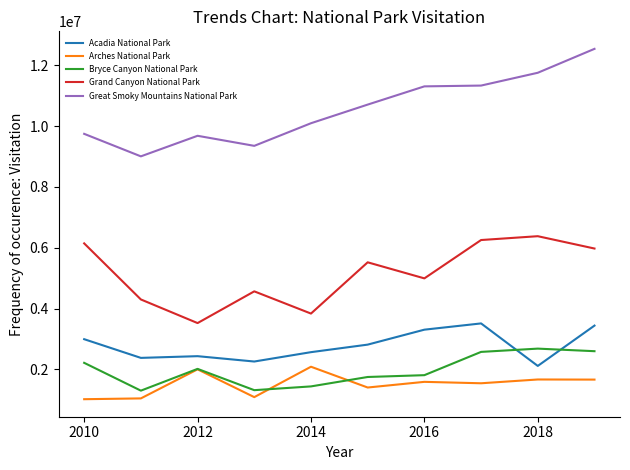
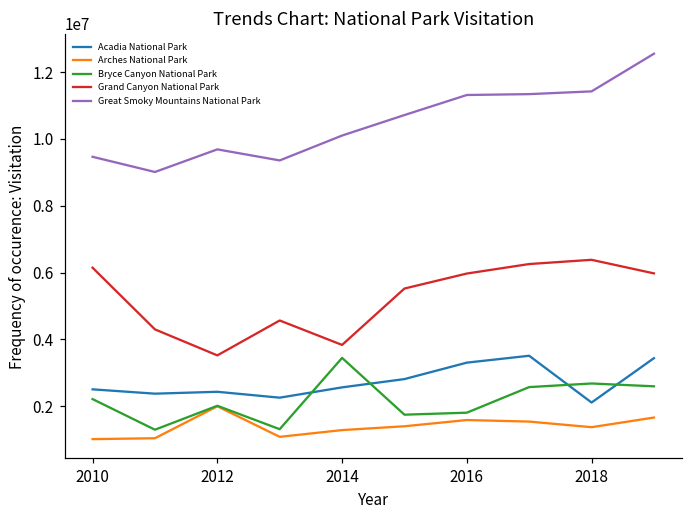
  {
    "Acadia National Park": {
-     "2010": 3000000,
+     "2010": 2500000,
      "2012": 2400000,
      "2014": 2600000,
      "2016": 3300000,
      "2018": 2100000
    },
    "Arches National Park": {
      "2010": 1000000,
-     "2014": 2100000,
+     "2014": 1300000,
      "2016": 1600000,
-     "2018": 1700000
+     "2018": 1400000
    },
    "Bryce Canyon National Park": {
      "2010": 2200000,
-     "2014": 1400000,
+     "2014": 3400000,
      "2016": 1800000,
      "2018": 2700000
    },
    "Grand Canyon National Park": {
      "2010": 6100000,
      "2012": 3500000,
      "2014": 3800000,
-     "2016": 5000000,
+     "2016": 6000000,
      "2018": 6400000
    },
    "Great Smoky Mountains National Park": {
-     "2010": 9700000,
+     "2010": 9500000,
      "2012": 9700000,
      "2014": 10100000,
      "2016": 11300000,
-     "2018": 11800000
+     "2018": 11400000
    }
  }
